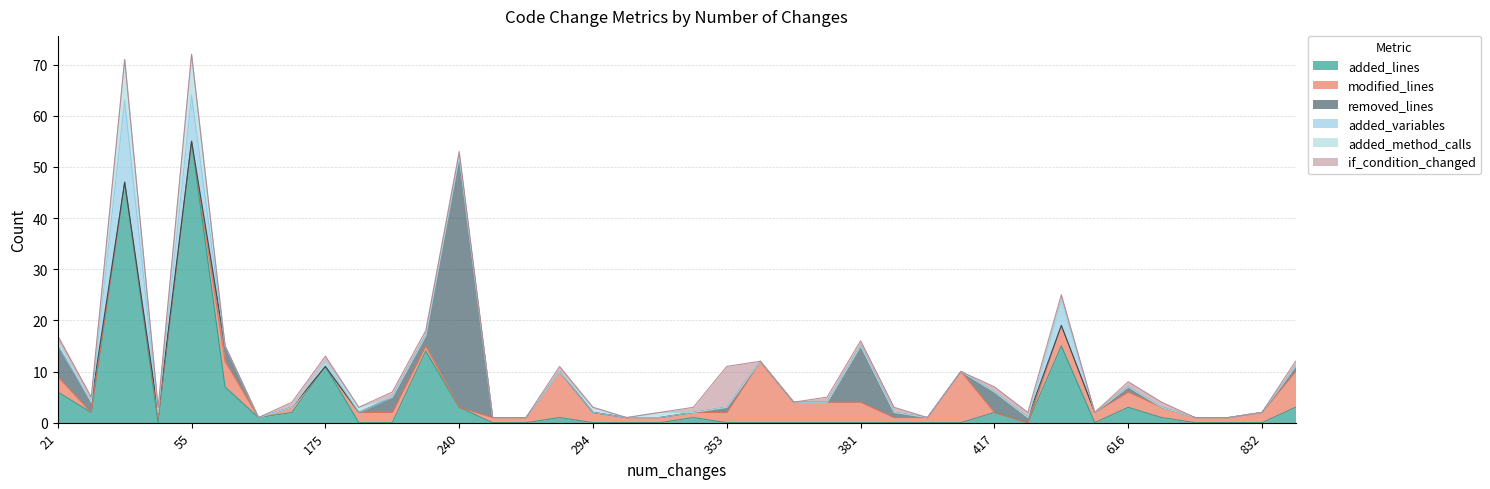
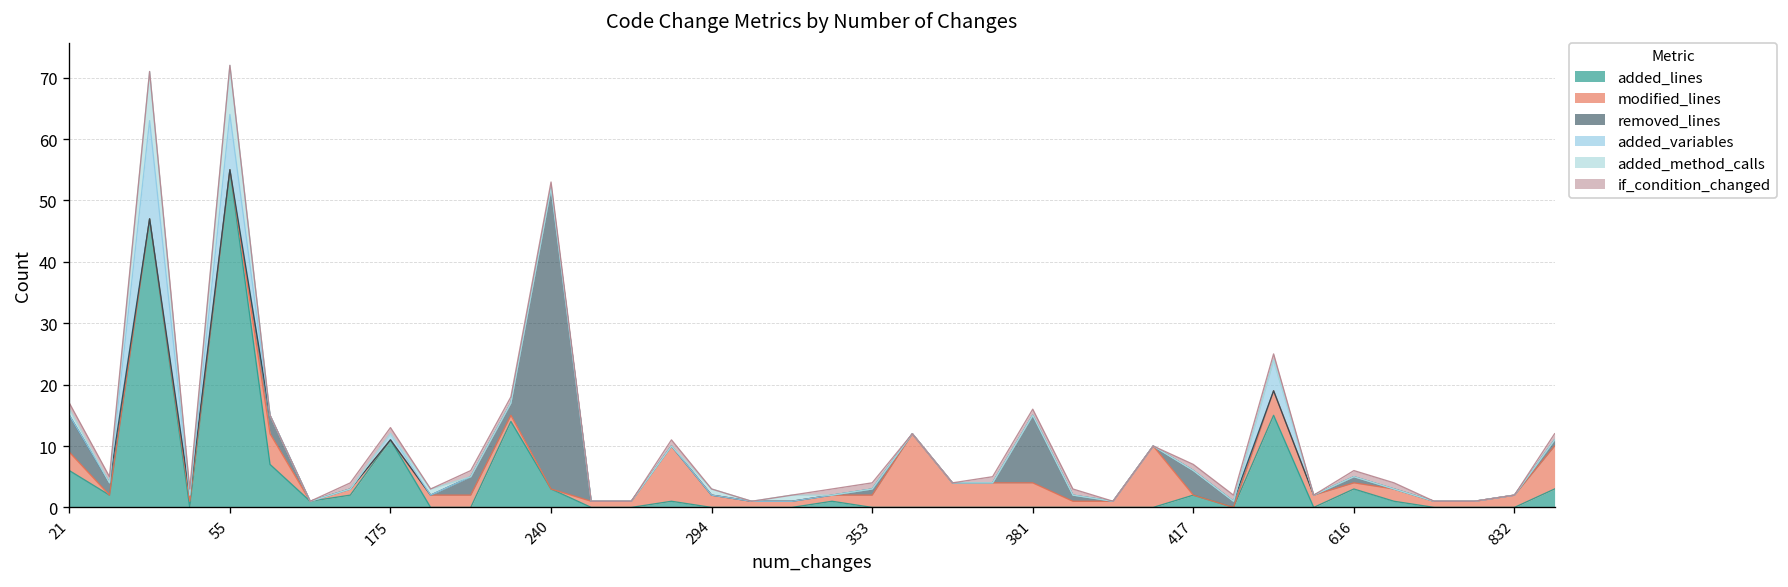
  {
    "added_lines": {
      "294": 0,
      "353": 0,
      "381": 0,
      "616": 3,
      "832": 0
    },
    "modified_lines": {
      "353": 2,
      "381": 4,
-     "616": 3
+     "616": 1
    },
    "if_condition_changed": {
      "175": 1,
      "240": 1,
-     "353": 8,
+     "353": 1,
      "381": 1,
      "417": 1,
      "616": 1
    }
  }
